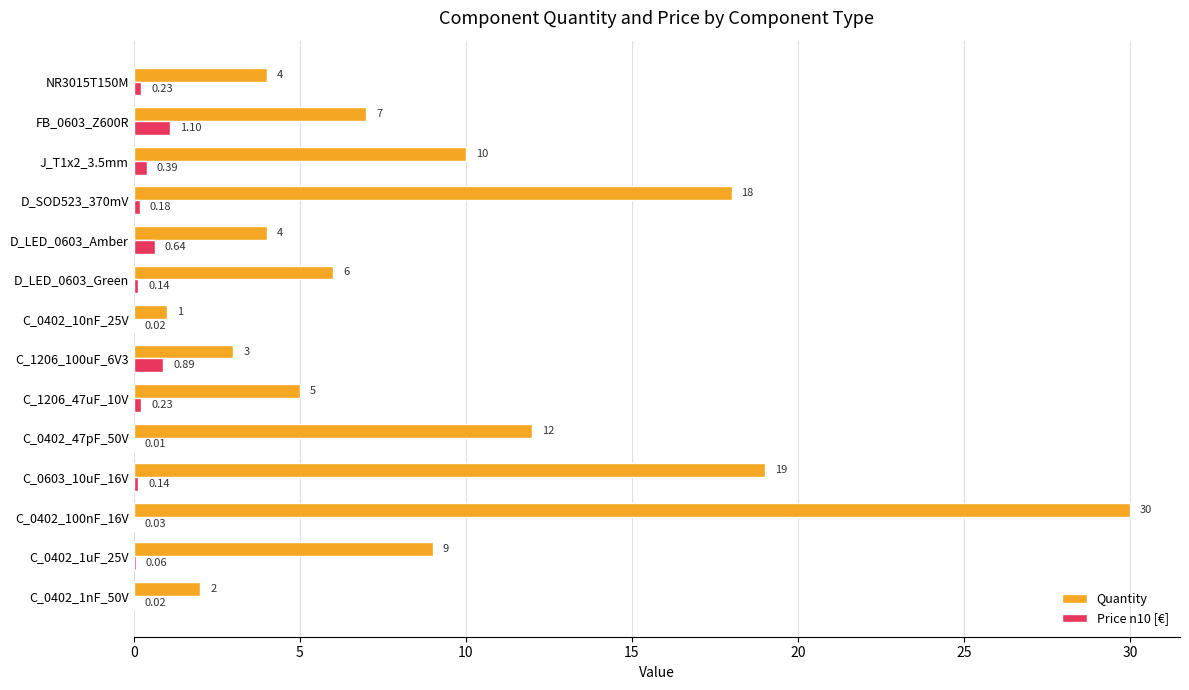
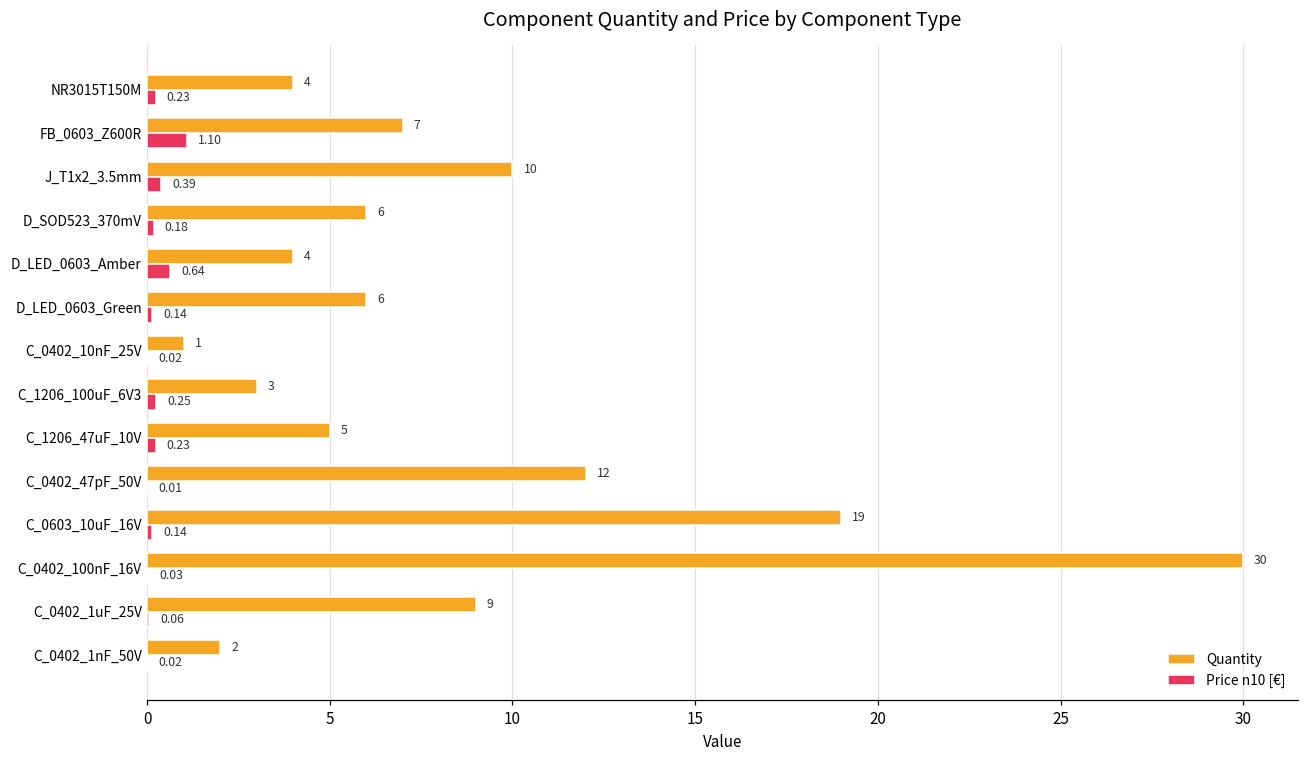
  {
    "Quantity": {
      "NR3015T150M": 4,
      "FB_0603_Z600R": 7,
      "J_T1x2_3.5mm": 10,
-     "D_SOD523_370mV": 18,
+     "D_SOD523_370mV": 6,
      "D_LED_0603_Amber": 4,
      "D_LED_0603_Green": 6,
      "C_0402_10nF_25V": 1,
      "C_1206_100uF_6V3": 3,
      "C_1206_47uF_10V": 5,
      "C_0402_47pF_50V": 12,
      "C_0603_10uF_16V": 19,
      "C_0402_100nF_16V": 30,
      "C_0402_1uF_25V": 9,
      "C_0402_1nF_50V": 2
    },
    "Price n10 [€]": {
      "NR3015T150M": 0.23,
      "FB_0603_Z600R": 1.10,
      "J_T1x2_3.5mm": 0.39,
      "D_SOD523_370mV": 0.18,
      "D_LED_0603_Amber": 0.64,
      "D_LED_0603_Green": 0.14,
      "C_0402_10nF_25V": 0.02,
-     "C_1206_100uF_6V3": 0.89,
+     "C_1206_100uF_6V3": 0.25,
      "C_1206_47uF_10V": 0.23,
      "C_0402_47pF_50V": 0.01,
      "C_0603_10uF_16V": 0.14,
      "C_0402_100nF_16V": 0.03,
      "C_0402_1uF_25V": 0.06,
      "C_0402_1nF_50V": 0.02
    }
  }
